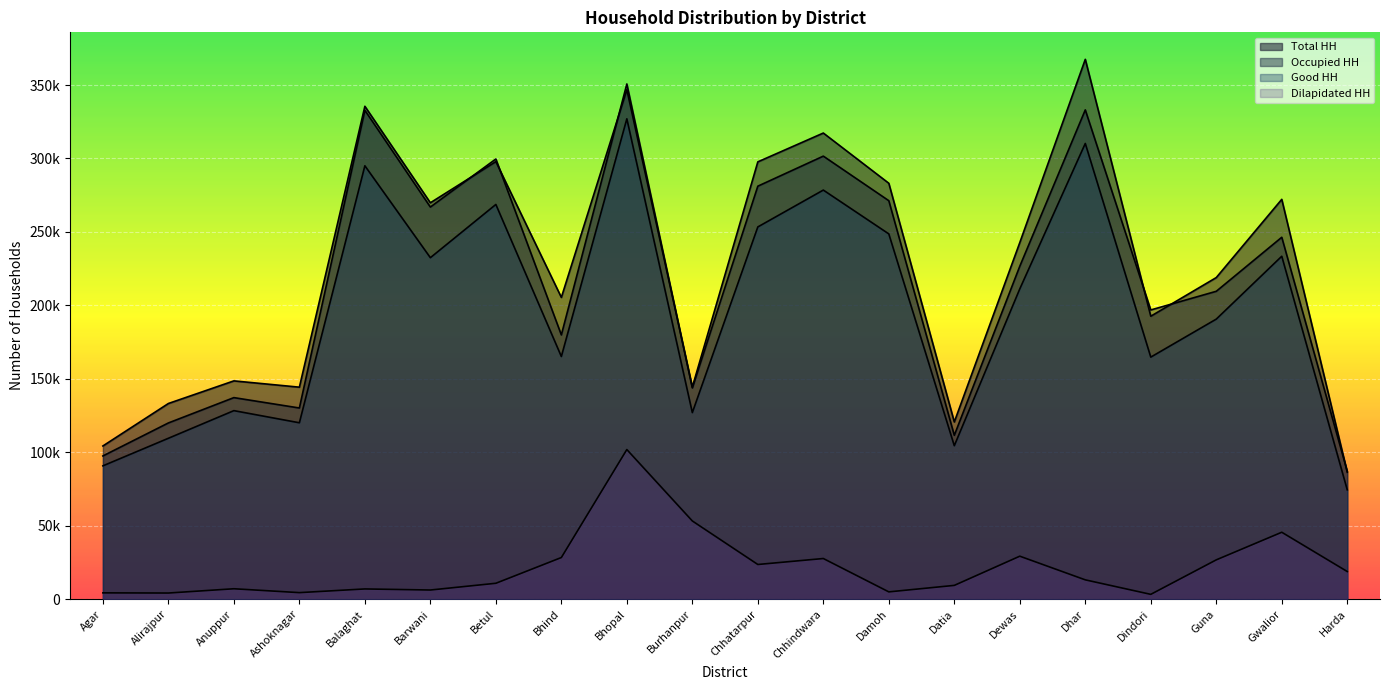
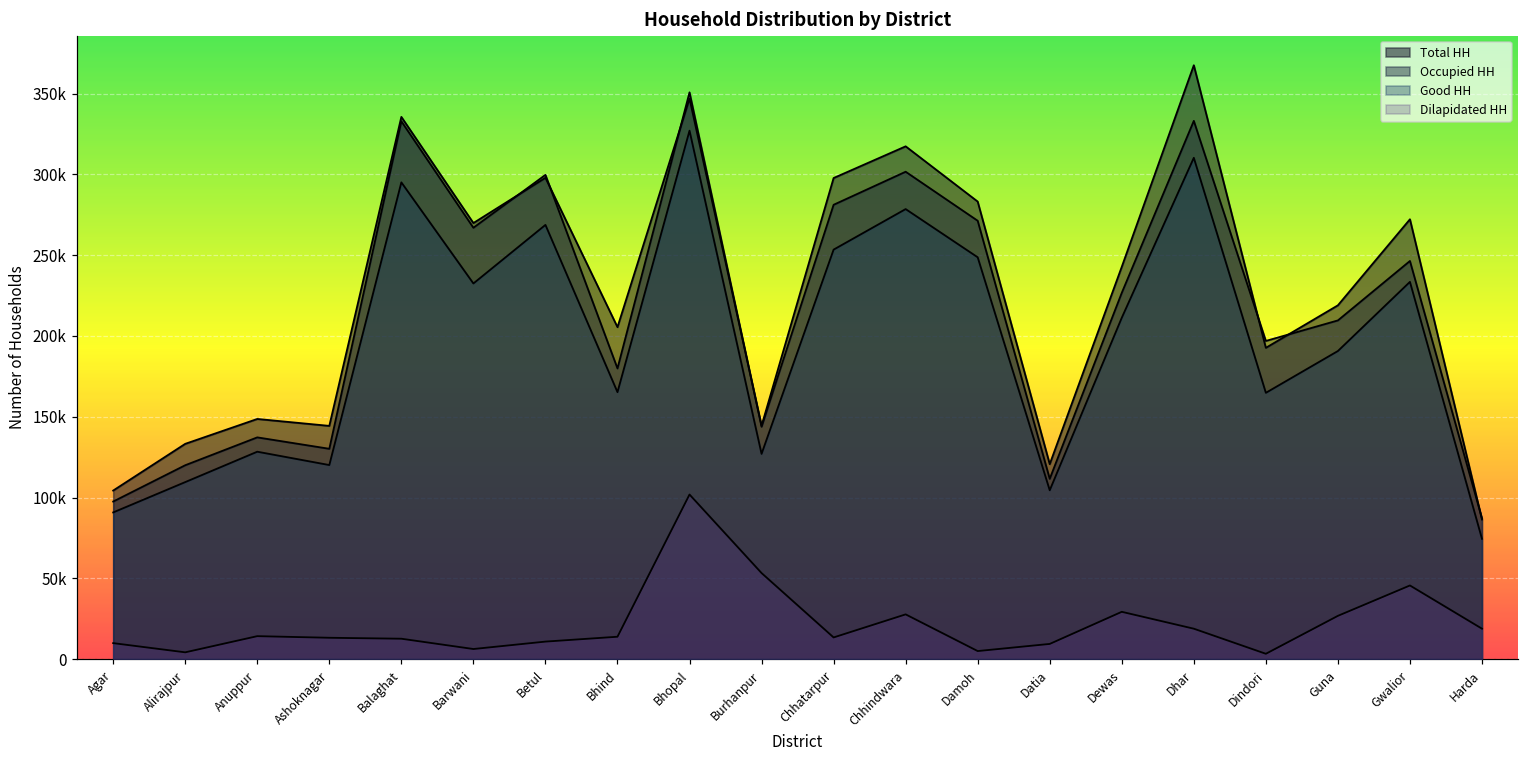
  {
    "Dilapidated HH": {
-     "Agar": 4000,
+     "Agar": 10000,
      "Alirajpur": 4000,
-     "Anuppur": 7000,
-     "Ashoknagar": 4000,
-     "Balaghat": 7000,
+     "Anuppur": 14000,
+     "Ashoknagar": 13000,
+     "Balaghat": 13000,
      "Barwani": 6000,
      "Betul": 11000,
-     "Bhind": 28000,
+     "Bhind": 14000,
      "Bhopal": 102000,
      "Burhanpur": 53000,
-     "Chhatarpur": 24000,
+     "Chhatarpur": 13000,
      "Chhindwara": 28000,
      "Damoh": 5000,
      "Datia": 9000,
      "Dewas": 29000,
-     "Dhar": 13000,
+     "Dhar": 19000,
      "Dindori": 3000,
      "Guna": 27000,
      "Gwalior": 46000,
      "Harda": 19000
    }
  }
